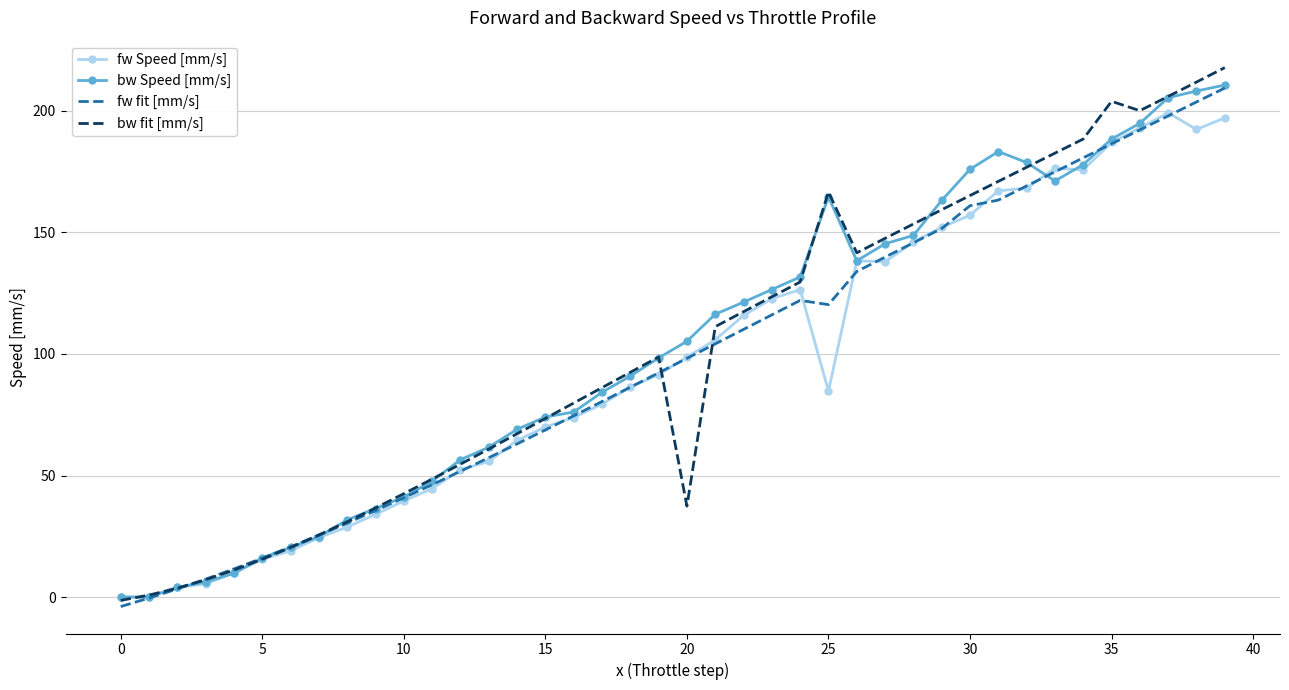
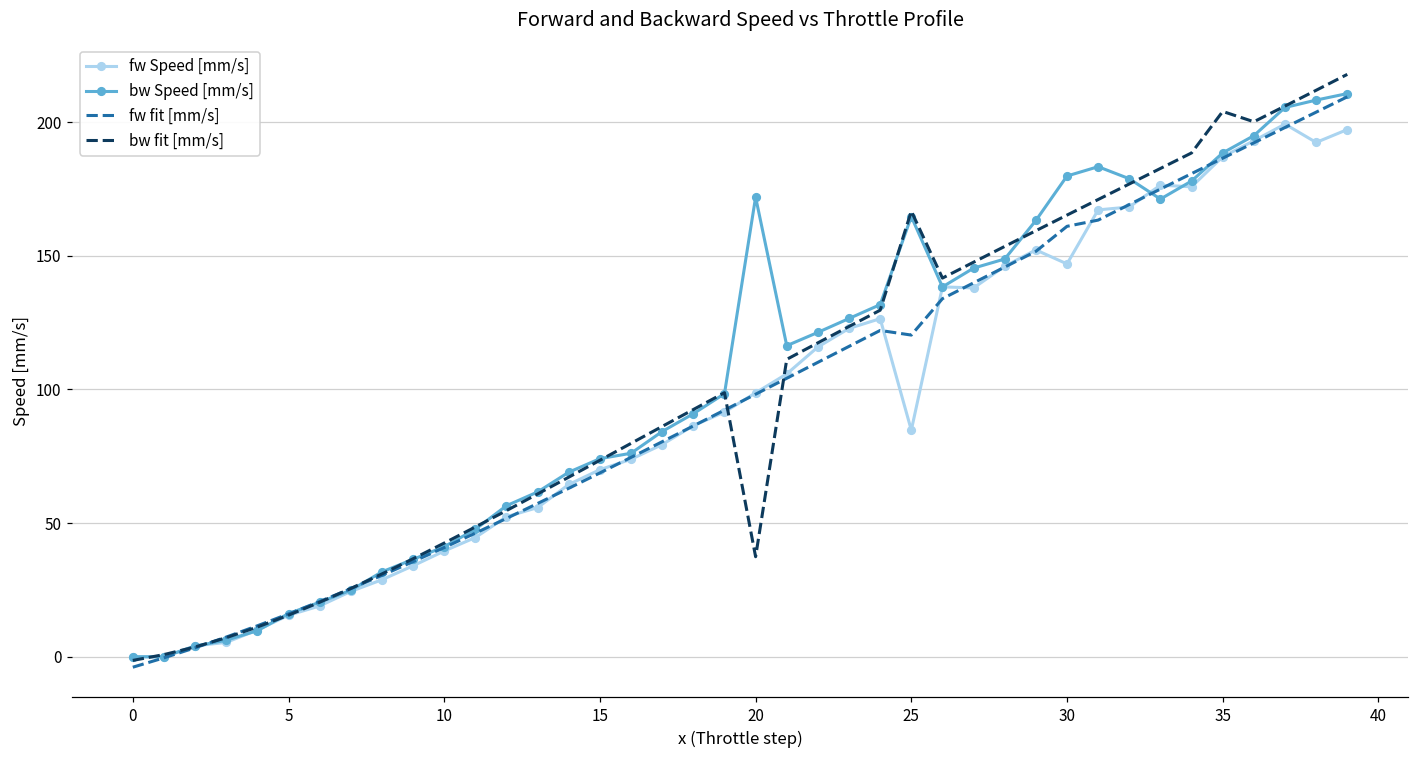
  {
    "fw Speed [mm/s]": {
      "10": 40,
      "15": 70,
      "25": 85,
-     "30": 157
+     "30": 147
    },
    "bw Speed [mm/s]": {
-     "20": 105,
+     "20": 172,
      "25": 165,
-     "30": 176,
+     "30": 180,
      "35": 188
    },
    "fw fit [mm/s]": {
      "0": -4,
      "15": 69,
      "25": 120,
      "30": 161
    },
    "bw fit [mm/s]": {
      "0": -1,
      "10": 43,
      "20": 37,
      "25": 167,
      "30": 165,
      "35": 204
    }
  }
